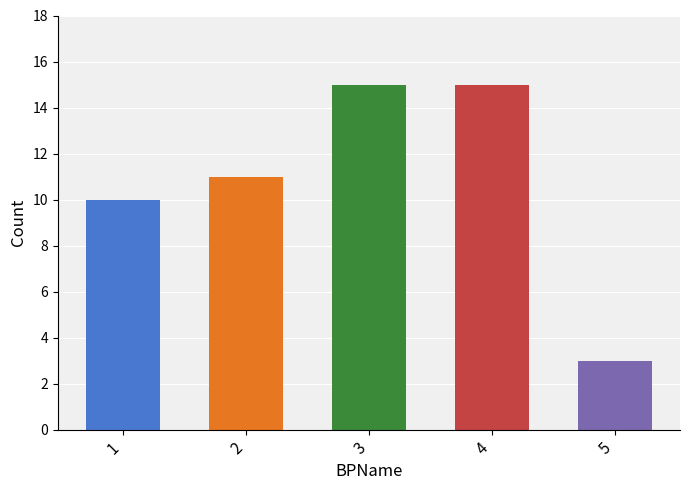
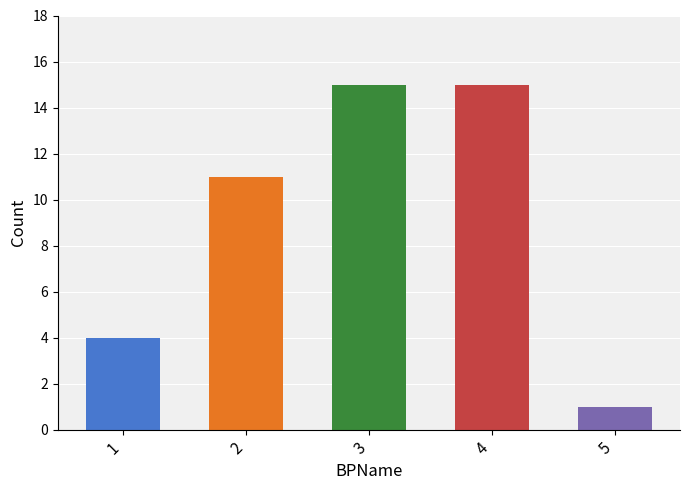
  {
-   "1": 10,
+   "1": 4,
    "2": 11,
    "3": 15,
    "4": 15,
-   "5": 3
+   "5": 1
  }
